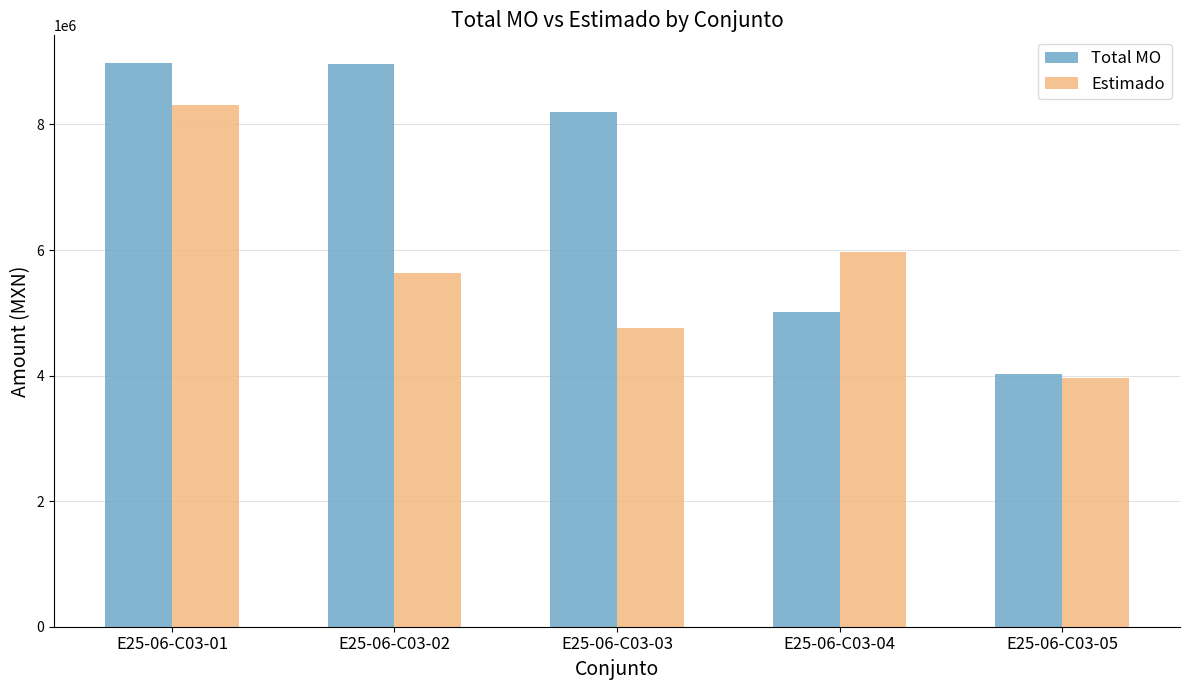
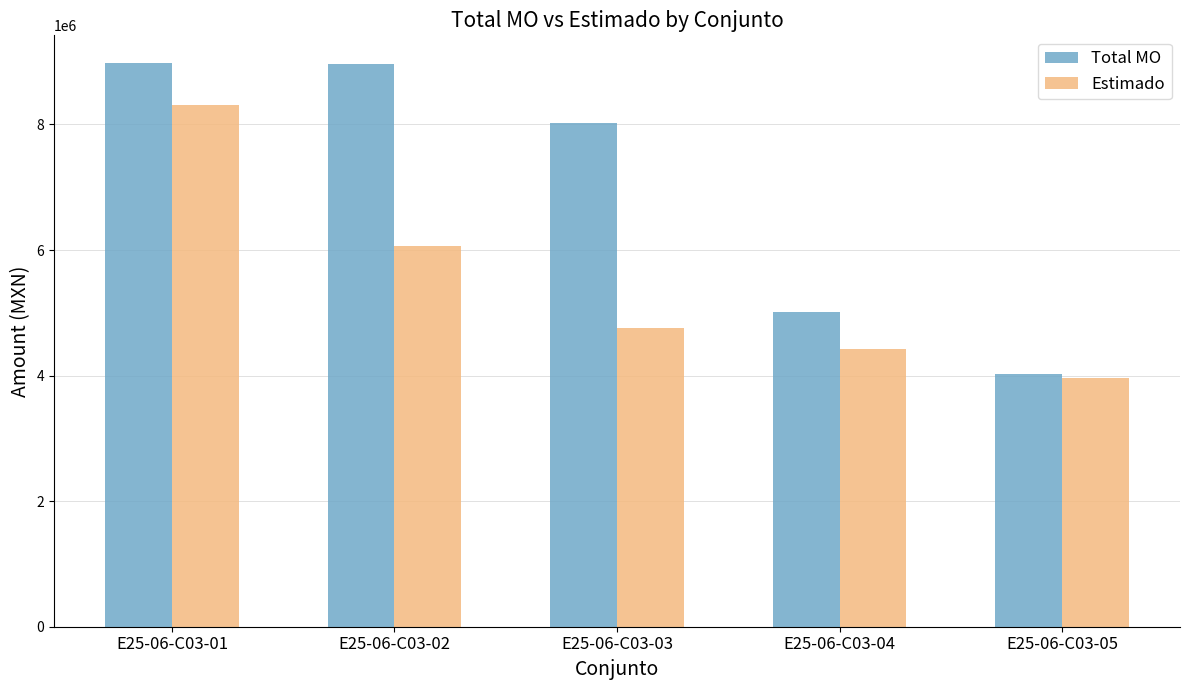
  {
    "Total MO": {
      "E25-06-C03-01": 9000000,
      "E25-06-C03-02": 9000000,
-     "E25-06-C03-03": 8200000,
+     "E25-06-C03-03": 8000000,
      "E25-06-C03-04": 5000000,
      "E25-06-C03-05": 4000000
    },
    "Estimado": {
      "E25-06-C03-01": 8300000,
-     "E25-06-C03-02": 5600000,
+     "E25-06-C03-02": 6100000,
      "E25-06-C03-03": 4800000,
-     "E25-06-C03-04": 6000000,
+     "E25-06-C03-04": 4400000,
      "E25-06-C03-05": 4000000
    }
  }
